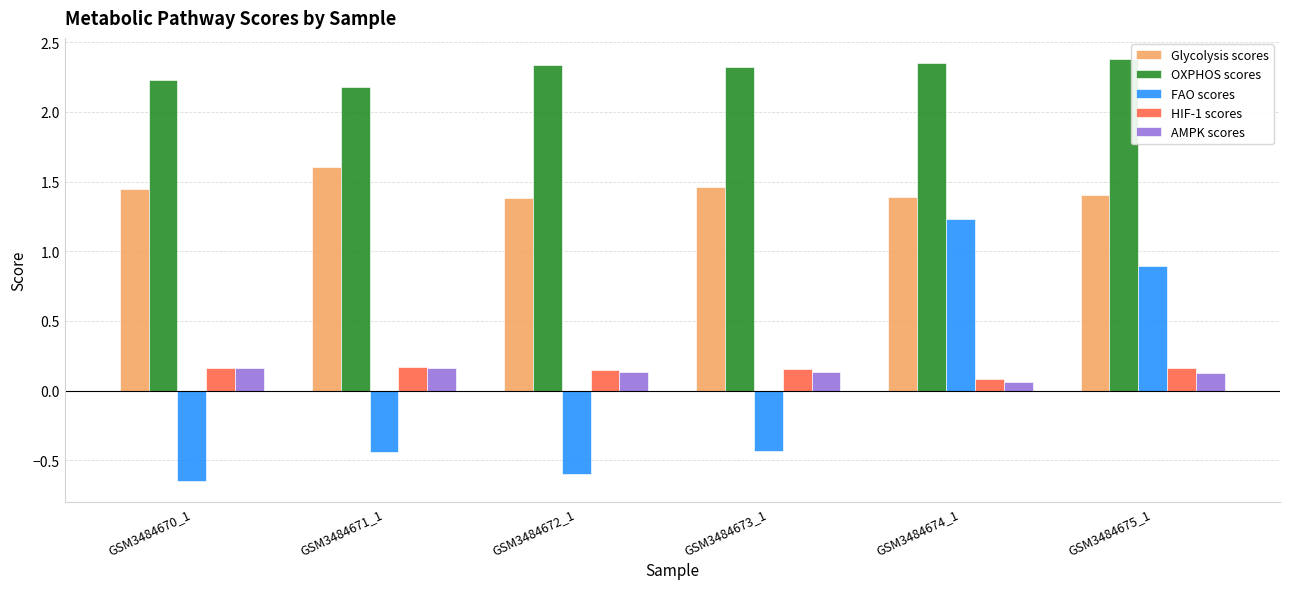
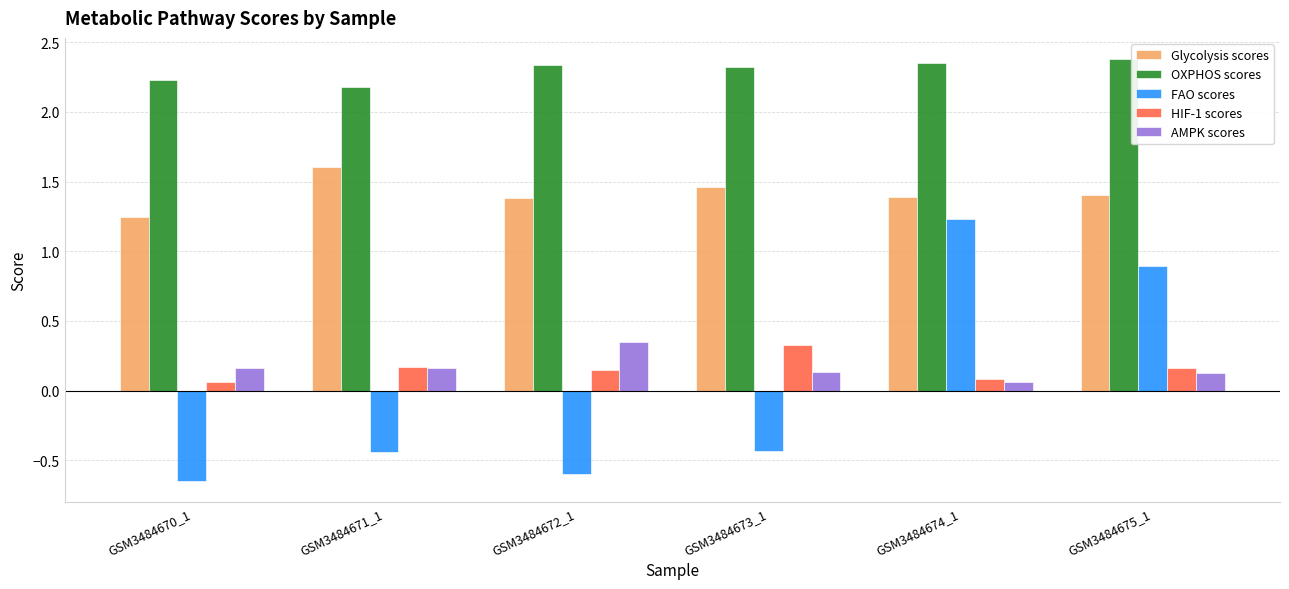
  {
    "Glycolysis scores": {
-     "GSM3484670_1": 1.44,
+     "GSM3484670_1": 1.24,
      "GSM3484671_1": 1.61,
      "GSM3484672_1": 1.38,
      "GSM3484673_1": 1.46,
      "GSM3484674_1": 1.39,
      "GSM3484675_1": 1.40
    },
    "OXPHOS scores": {
      "GSM3484670_1": 2.23,
      "GSM3484671_1": 2.18,
      "GSM3484672_1": 2.34,
      "GSM3484673_1": 2.32,
      "GSM3484674_1": 2.35,
      "GSM3484675_1": 2.38
    },
    "FAO scores": {
      "GSM3484670_1": -0.65,
      "GSM3484671_1": -0.44,
      "GSM3484672_1": -0.60,
      "GSM3484673_1": -0.43,
      "GSM3484674_1": 1.23,
      "GSM3484675_1": 0.89
    },
    "HIF-1 scores": {
-     "GSM3484670_1": 0.16,
+     "GSM3484670_1": 0.06,
      "GSM3484671_1": 0.17,
      "GSM3484672_1": 0.14,
-     "GSM3484673_1": 0.15,
+     "GSM3484673_1": 0.32,
      "GSM3484674_1": 0.08,
      "GSM3484675_1": 0.16
    },
    "AMPK scores": {
      "GSM3484670_1": 0.16,
      "GSM3484671_1": 0.16,
-     "GSM3484672_1": 0.13,
+     "GSM3484672_1": 0.35,
      "GSM3484673_1": 0.13,
      "GSM3484674_1": 0.06,
      "GSM3484675_1": 0.13
    }
  }
